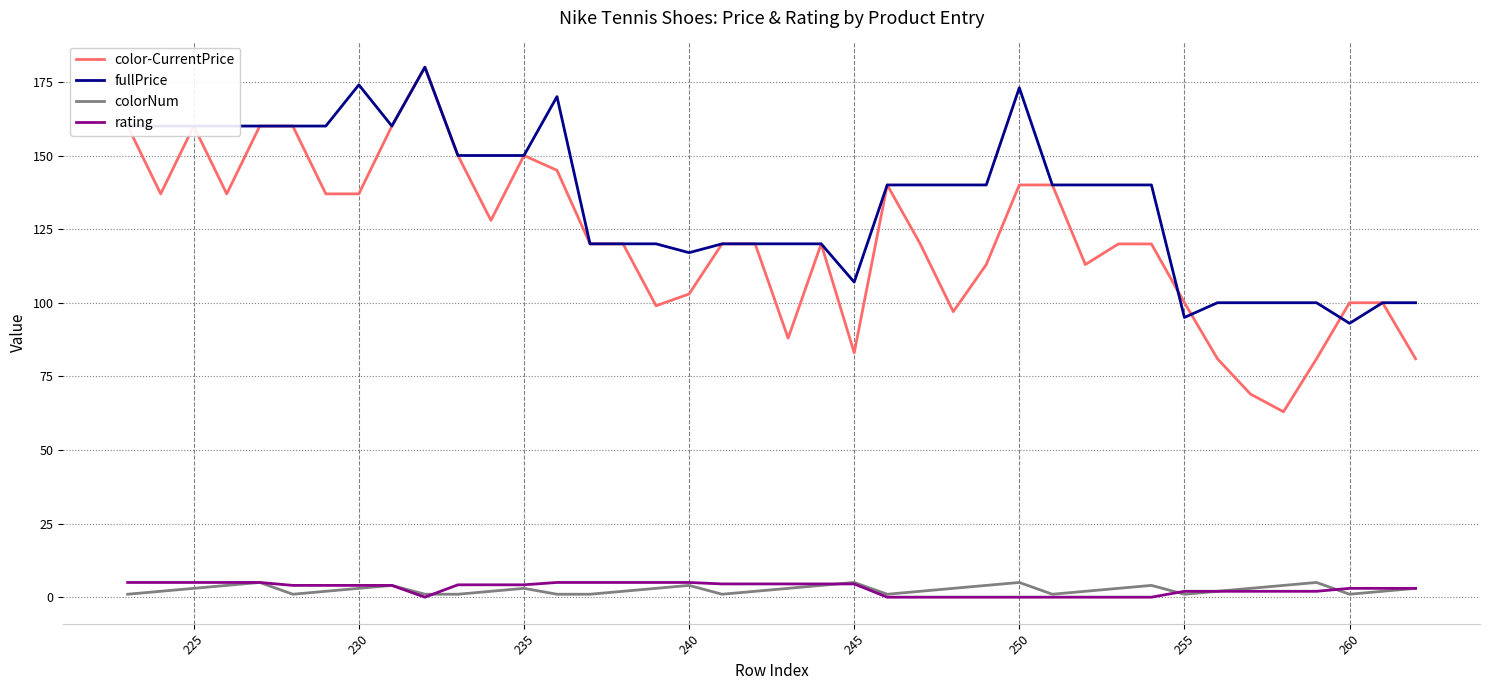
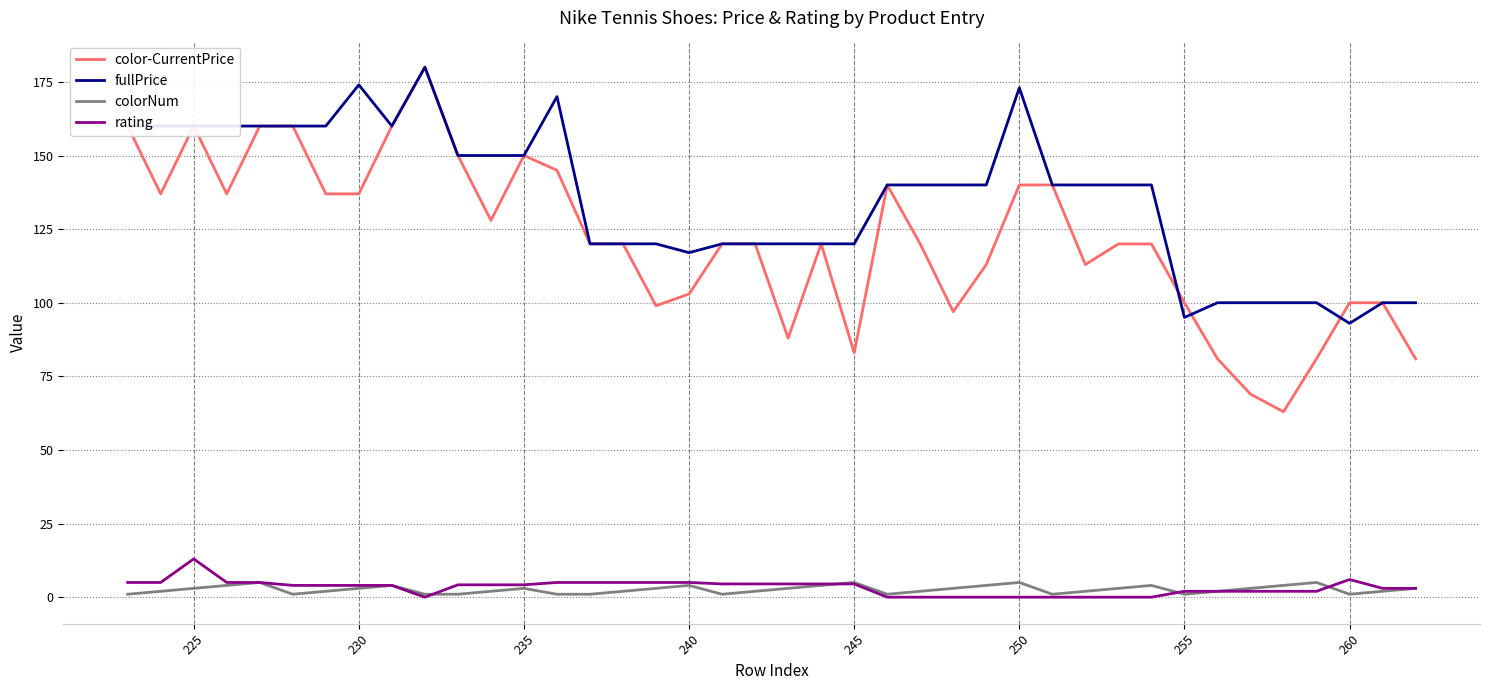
  {
    "color-CurrentPrice": {
      "230": 137,
      "240": 103,
      "245": 83,
      "250": 140,
      "255": 100,
      "260": 100
    },
    "fullPrice": {
      "230": 174,
      "240": 117,
-     "245": 107,
+     "245": 120,
      "250": 173,
      "255": 95,
      "260": 93
    },
    "colorNum": {
      "225": 3,
      "230": 3,
      "235": 3,
      "240": 4,
      "250": 5,
      "255": 1,
      "260": 1
    },
    "rating": {
-     "225": 5,
+     "225": 13,
      "230": 4,
      "235": 4,
      "240": 5,
      "250": 0,
      "255": 2,
-     "260": 3
+     "260": 6
    }
  }
